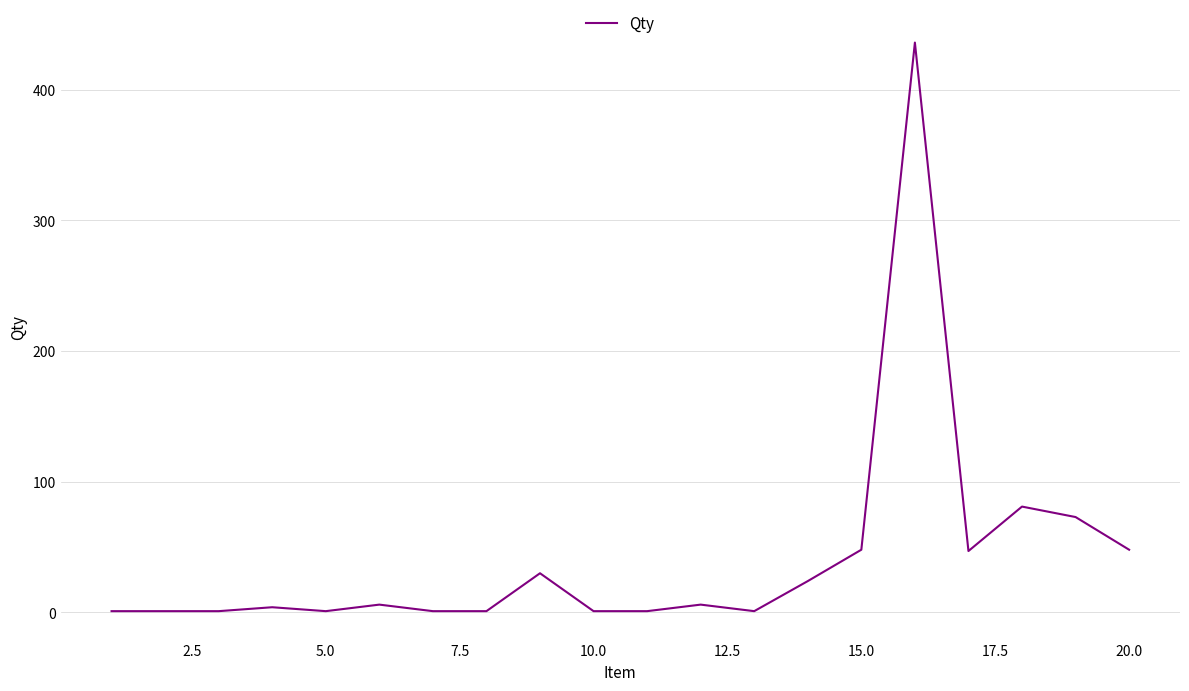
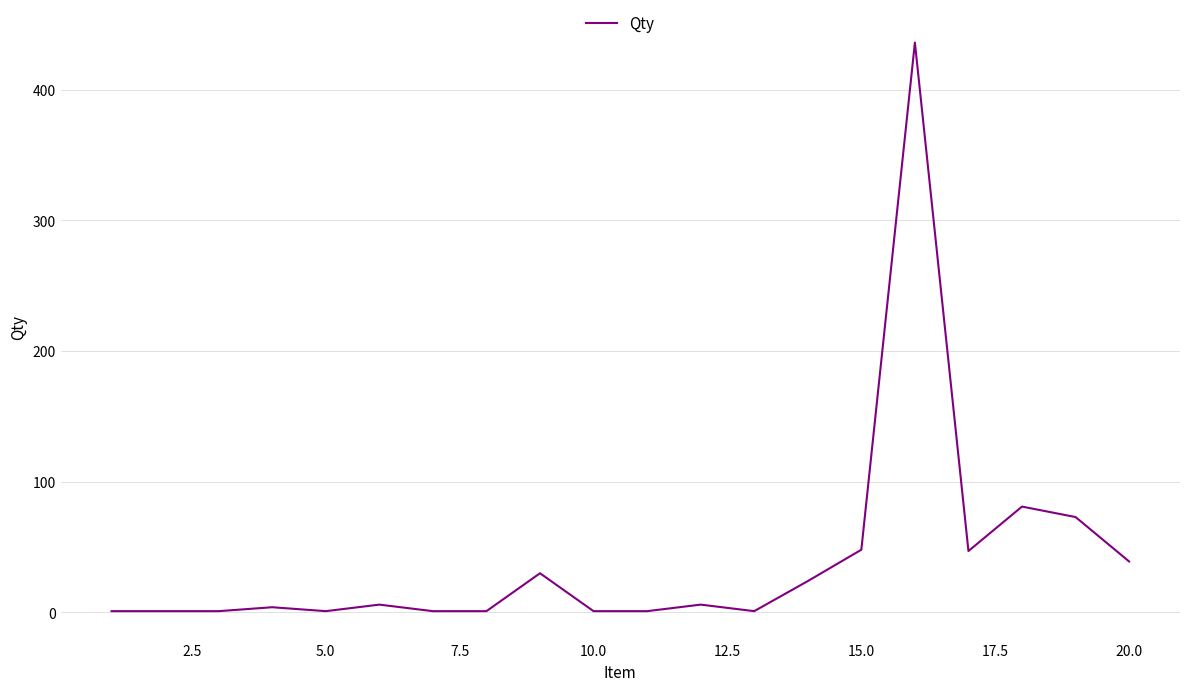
  {
    "5.0": 1,
    "10.0": 1,
    "15.0": 48,
-   "20.0": 48
+   "20.0": 39
  }
